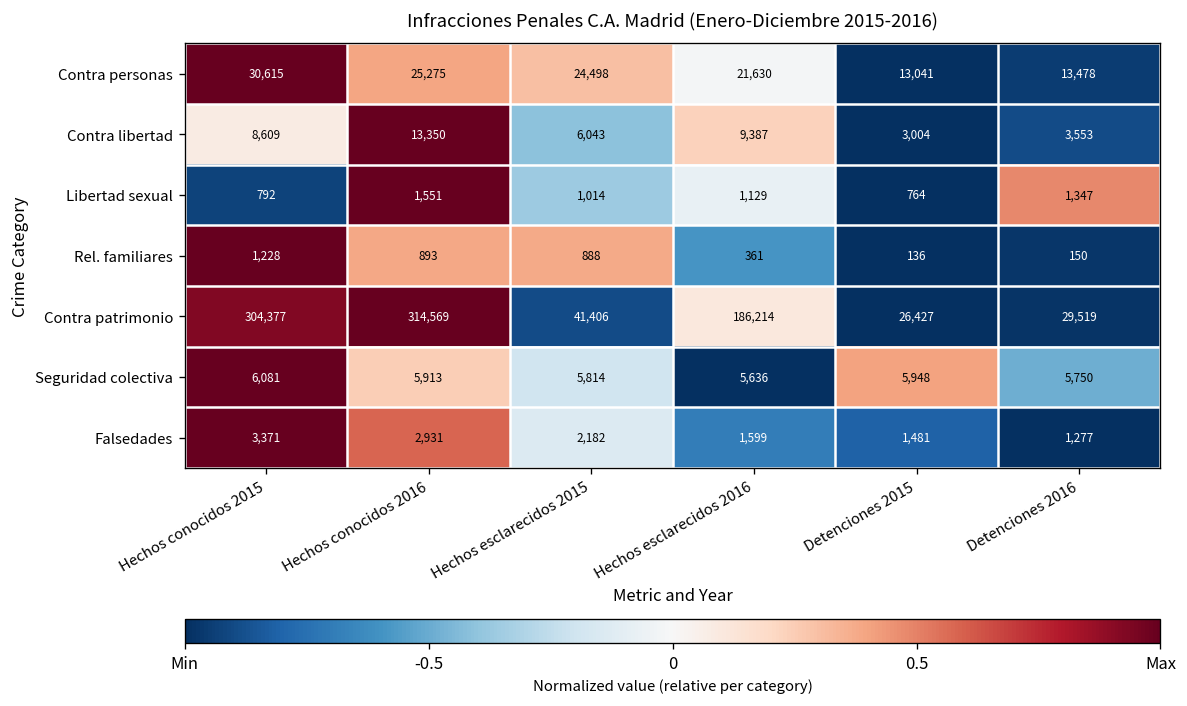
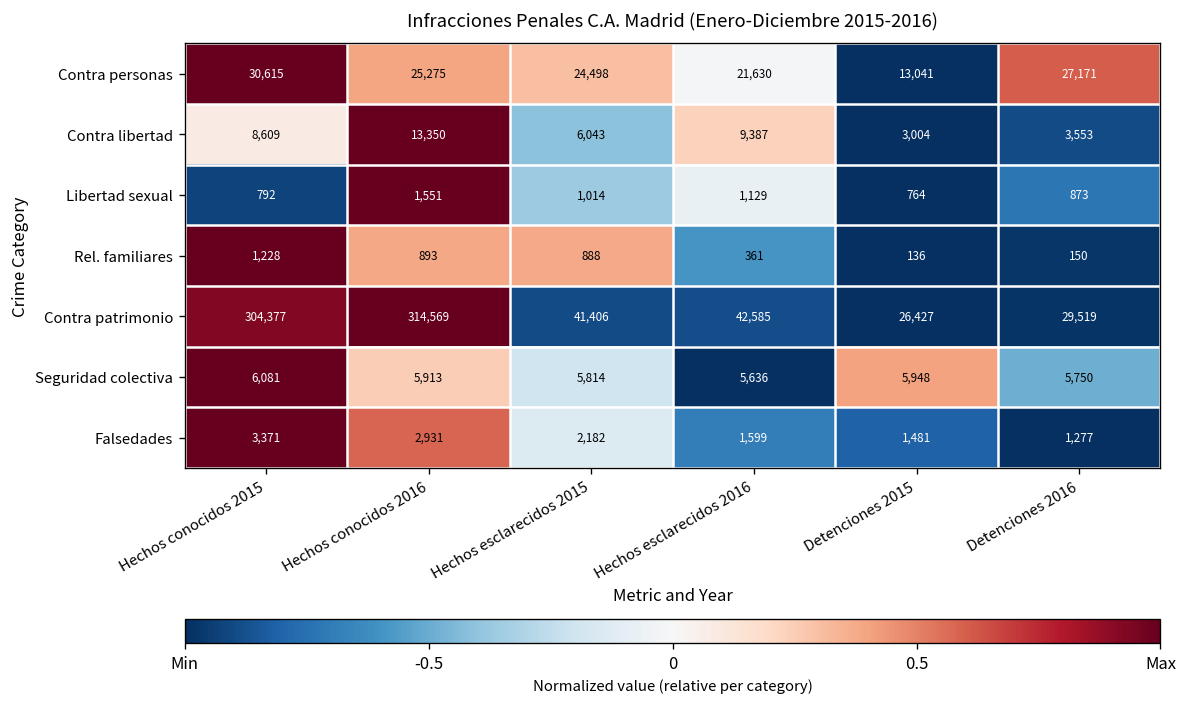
  {
    "Contra personas": {
      "Hechos conocidos 2015": "30,615",
      "Hechos conocidos 2016": "25,275",
      "Hechos esclarecidos 2015": "24,498",
      "Hechos esclarecidos 2016": "21,630",
      "Detenciones 2015": "13,041",
-     "Detenciones 2016": "13,478"
+     "Detenciones 2016": "27,171"
    },
    "Contra libertad": {
      "Hechos conocidos 2015": "8,609",
      "Hechos conocidos 2016": "13,350",
      "Hechos esclarecidos 2015": "6,043",
      "Hechos esclarecidos 2016": "9,387",
      "Detenciones 2015": "3,004",
      "Detenciones 2016": "3,553"
    },
    "Libertad sexual": {
      "Hechos conocidos 2015": "792",
      "Hechos conocidos 2016": "1,551",
      "Hechos esclarecidos 2015": "1,014",
      "Hechos esclarecidos 2016": "1,129",
      "Detenciones 2015": "764",
-     "Detenciones 2016": "1,347"
+     "Detenciones 2016": "873"
    },
    "Rel. familiares": {
      "Hechos conocidos 2015": "1,228",
      "Hechos conocidos 2016": "893",
      "Hechos esclarecidos 2015": "888",
      "Hechos esclarecidos 2016": "361",
      "Detenciones 2015": "136",
      "Detenciones 2016": "150"
    },
    "Contra patrimonio": {
      "Hechos conocidos 2015": "304,377",
      "Hechos conocidos 2016": "314,569",
      "Hechos esclarecidos 2015": "41,406",
-     "Hechos esclarecidos 2016": "186,214",
+     "Hechos esclarecidos 2016": "42,585",
      "Detenciones 2015": "26,427",
      "Detenciones 2016": "29,519"
    },
    "Seguridad colectiva": {
      "Hechos conocidos 2015": "6,081",
      "Hechos conocidos 2016": "5,913",
      "Hechos esclarecidos 2015": "5,814",
      "Hechos esclarecidos 2016": "5,636",
      "Detenciones 2015": "5,948",
      "Detenciones 2016": "5,750"
    },
    "Falsedades": {
      "Hechos conocidos 2015": "3,371",
      "Hechos conocidos 2016": "2,931",
      "Hechos esclarecidos 2015": "2,182",
      "Hechos esclarecidos 2016": "1,599",
      "Detenciones 2015": "1,481",
      "Detenciones 2016": "1,277"
    }
  }
